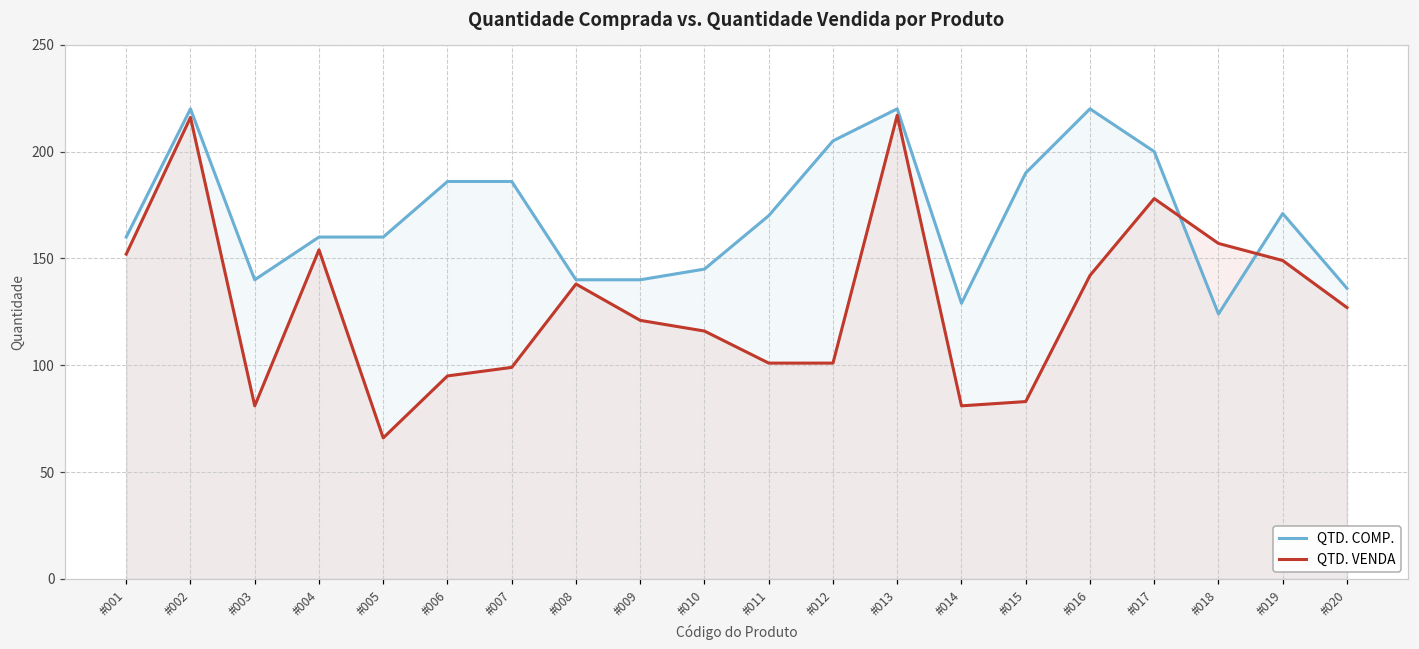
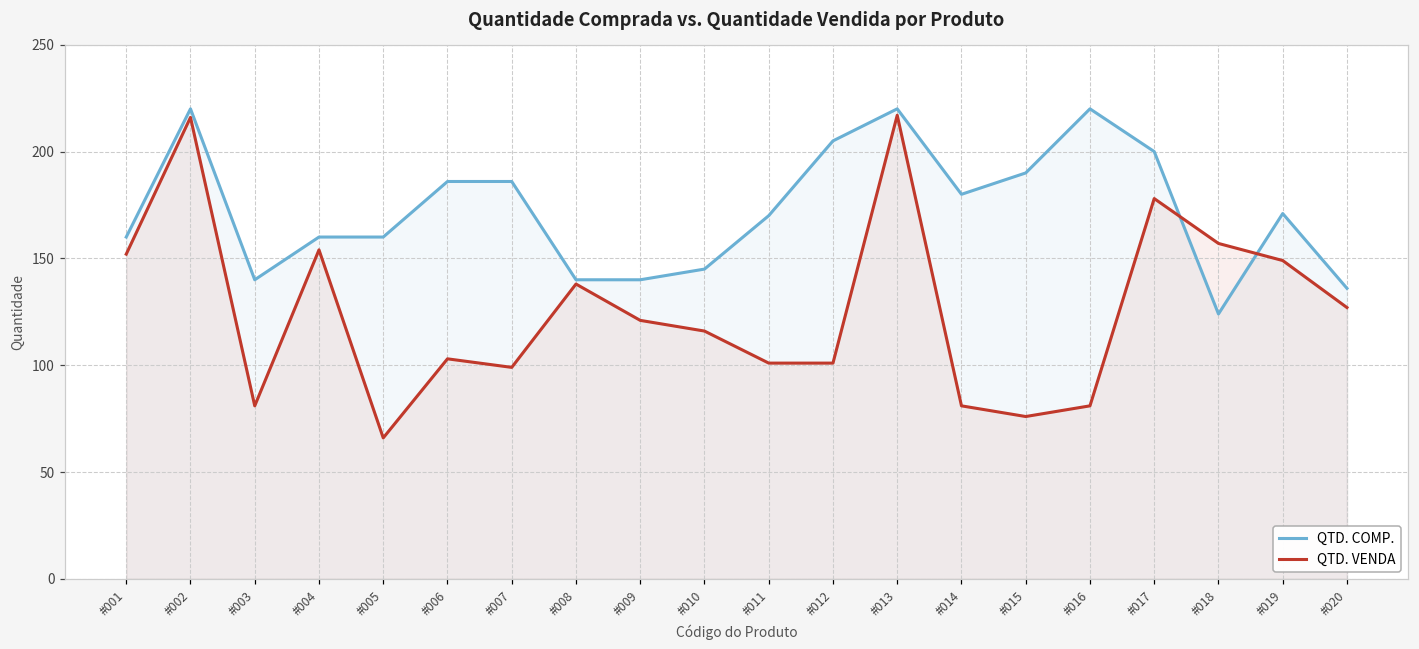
  {
    "QTD. COMP.": {
      "#001": 160,
      "#002": 220,
      "#003": 140,
      "#004": 160,
      "#005": 160,
      "#006": 186,
      "#007": 186,
      "#008": 140,
      "#009": 140,
      "#010": 145,
      "#011": 170,
      "#012": 205,
      "#013": 220,
-     "#014": 129,
+     "#014": 180,
      "#015": 190,
      "#016": 220,
      "#017": 200,
      "#018": 124,
      "#019": 171,
      "#020": 136
    },
    "QTD. VENDA": {
      "#001": 152,
      "#002": 216,
      "#003": 81,
      "#004": 154,
      "#005": 66,
-     "#006": 95,
+     "#006": 103,
      "#007": 99,
      "#008": 138,
      "#009": 121,
      "#010": 116,
      "#011": 101,
      "#012": 101,
      "#013": 217,
      "#014": 81,
-     "#015": 83,
-     "#016": 142,
+     "#015": 76,
+     "#016": 81,
      "#017": 178,
      "#018": 157,
      "#019": 149,
      "#020": 127
    }
  }
